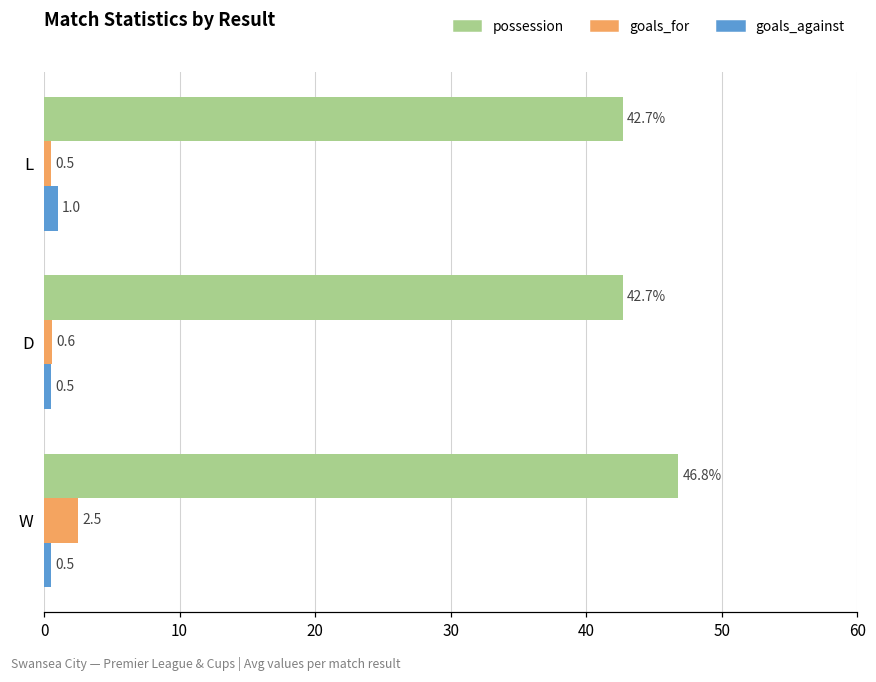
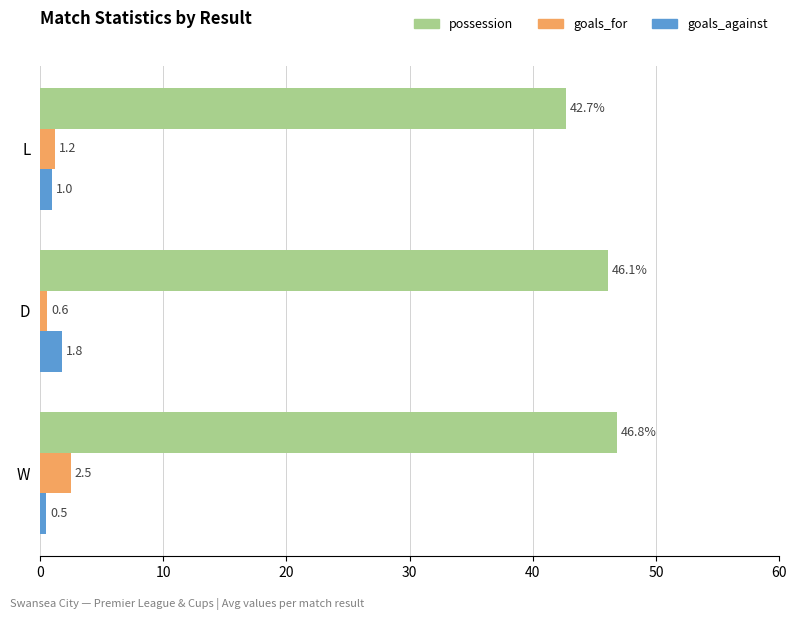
  {
    "possession": {
      "L": "42.7%",
-     "D": "42.7%",
+     "D": "46.1%",
      "W": "46.8%"
    },
    "goals_for": {
-     "L": "0.5",
+     "L": "1.2",
      "D": "0.6",
      "W": "2.5"
    },
    "goals_against": {
      "L": "1.0",
-     "D": "0.5",
+     "D": "1.8",
      "W": "0.5"
    }
  }
